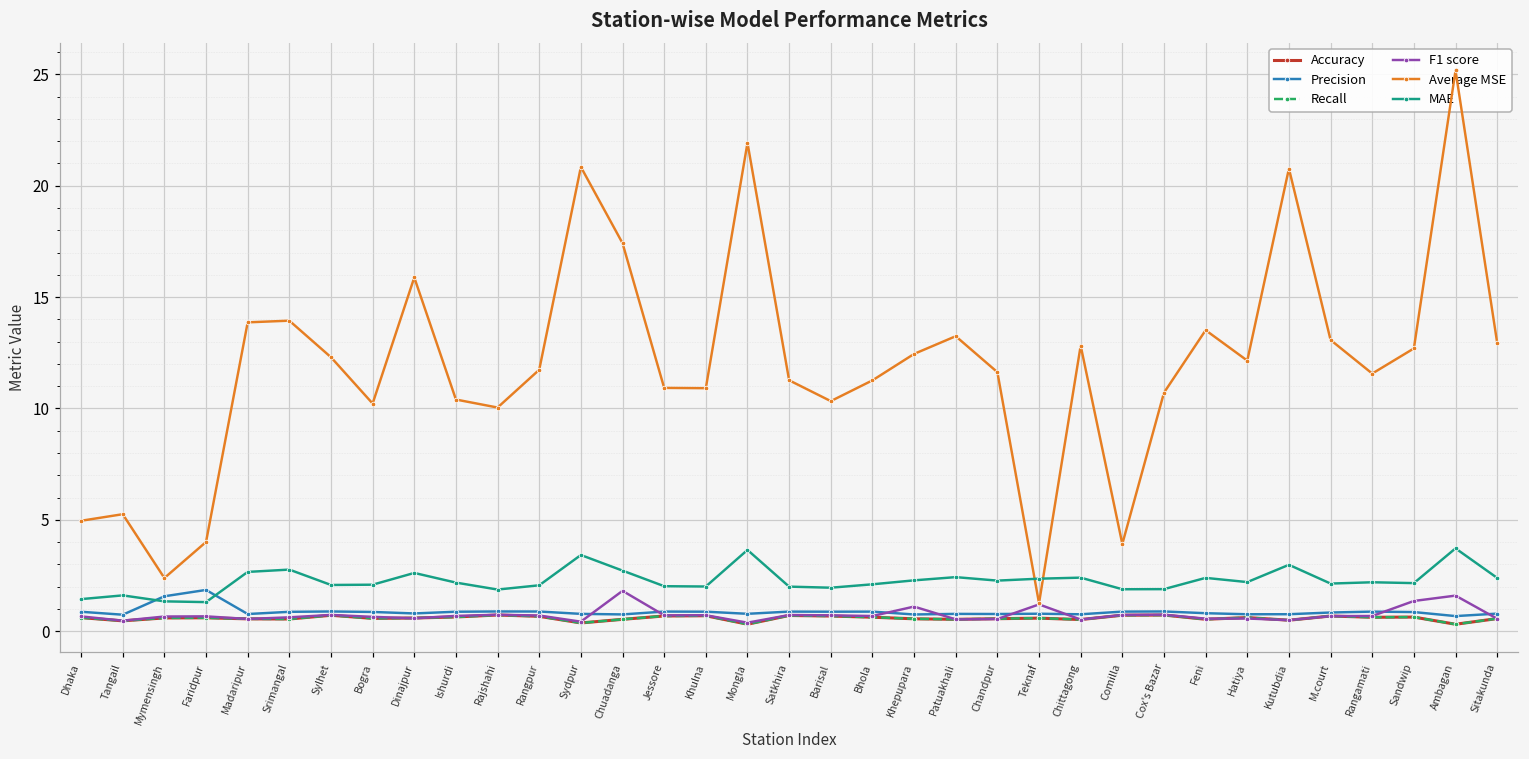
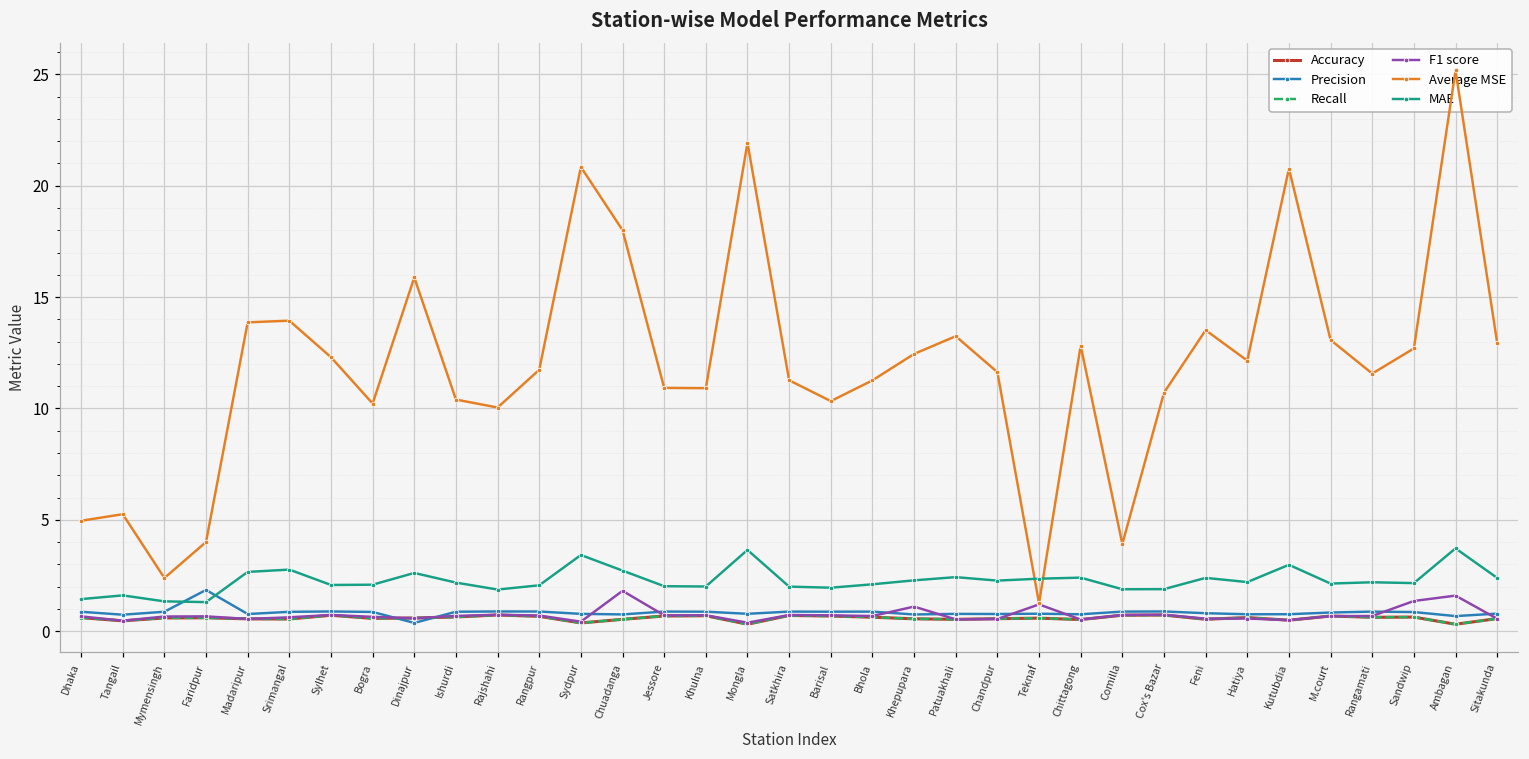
  {
    "Precision": {
      "Dhaka": 0.9,
      "Tangail": 0.7,
-     "Mymensingh": 1.6,
+     "Mymensingh": 0.9,
      "Faridpur": 1.9,
      "Madaripur": 0.8,
      "Srimangal": 0.9,
      "Sylhet": 0.9,
      "Bogra": 0.9,
-     "Dinajpur": 0.8,
+     "Dinajpur": 0.4,
      "Ishurdi": 0.9,
      "Rajshahi": 0.9,
      "Rangpur": 0.9,
      "Sydpur": 0.8,
      "Chuadanga": 0.8,
      "Jessore": 0.9,
      "Khulna": 0.9,
      "Mongla": 0.8,
      "Satkhira": 0.9,
      "Barisal": 0.9,
      "Bhola": 0.9,
      "Khepupara": 0.8,
      "Patuakhali": 0.8,
      "Chandpur": 0.8,
      "Teknaf": 0.8,
      "Chittagong": 0.8,
      "Comilla": 0.9,
      "Cox's Bazar": 0.9,
      "Feni": 0.8,
      "Hatiya": 0.8,
      "Kutubdia": 0.8,
      "M.court": 0.8,
      "Rangamati": 0.9,
      "Sandwip": 0.9,
      "Ambagan": 0.7,
      "Sitakunda": 0.8
    },
    "F1 score": {
      "Chuadanga": 1.8,
      "Khepupara": 1.1,
      "Sandwip": 1.4,
      "Ambagan": 1.6
    },
    "Average MSE": {
      "Dhaka": 5.0,
      "Tangail": 5.3,
      "Mymensingh": 2.4,
      "Faridpur": 4.0,
      "Madaripur": 13.9,
      "Srimangal": 13.9,
      "Sylhet": 12.3,
      "Bogra": 10.2,
      "Dinajpur": 15.9,
      "Ishurdi": 10.4,
      "Rajshahi": 10.0,
      "Rangpur": 11.7,
      "Sydpur": 20.8,
-     "Chuadanga": 17.4,
+     "Chuadanga": 18.0,
      "Jessore": 10.9,
      "Khulna": 10.9,
      "Mongla": 21.9,
      "Satkhira": 11.3,
      "Barisal": 10.3,
      "Bhola": 11.3,
      "Khepupara": 12.4,
      "Patuakhali": 13.2,
      "Chandpur": 11.6,
      "Chittagong": 12.8,
      "Comilla": 3.9,
      "Cox's Bazar": 10.7,
      "Feni": 13.5,
      "Hatiya": 12.1,
      "Kutubdia": 20.8,
      "M.court": 13.1,
      "Rangamati": 11.6,
      "Sandwip": 12.7,
      "Sitakunda": 12.9
    }
  }
